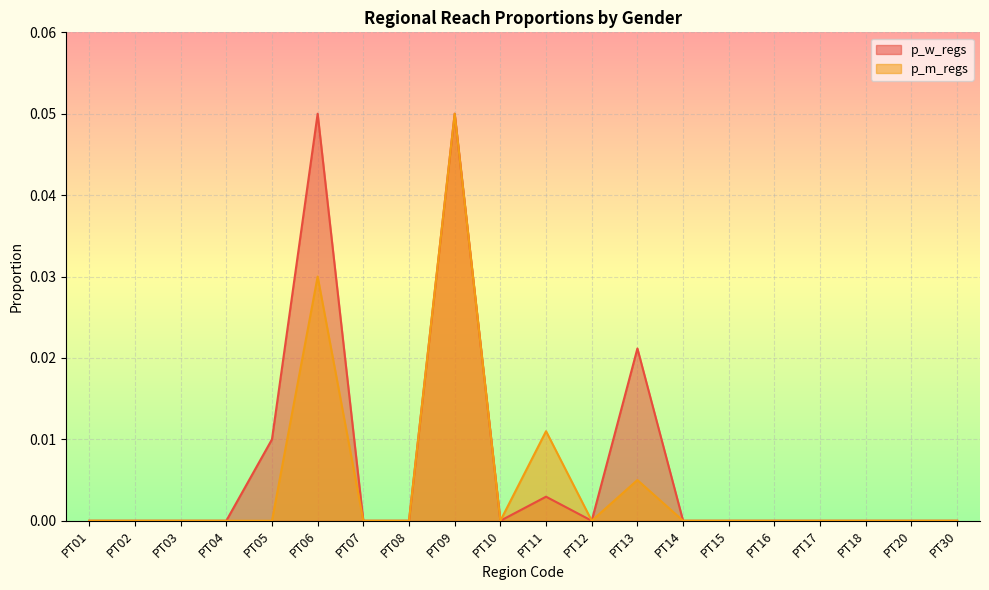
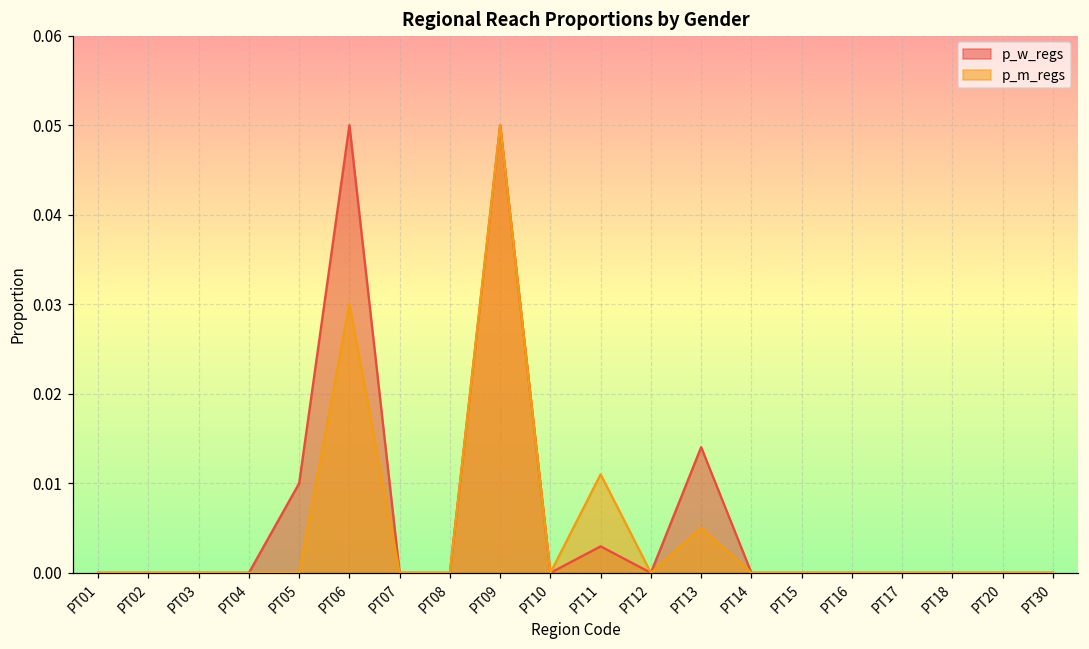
  {
    "p_w_regs": {
      "PT05": 0.010,
      "PT06": 0.050,
      "PT11": 0.003,
-     "PT13": 0.021
+     "PT13": 0.014
    },
    "p_m_regs": {
      "PT05": 0.000,
      "PT06": 0.030,
      "PT11": 0.011,
      "PT13": 0.005
    }
  }
